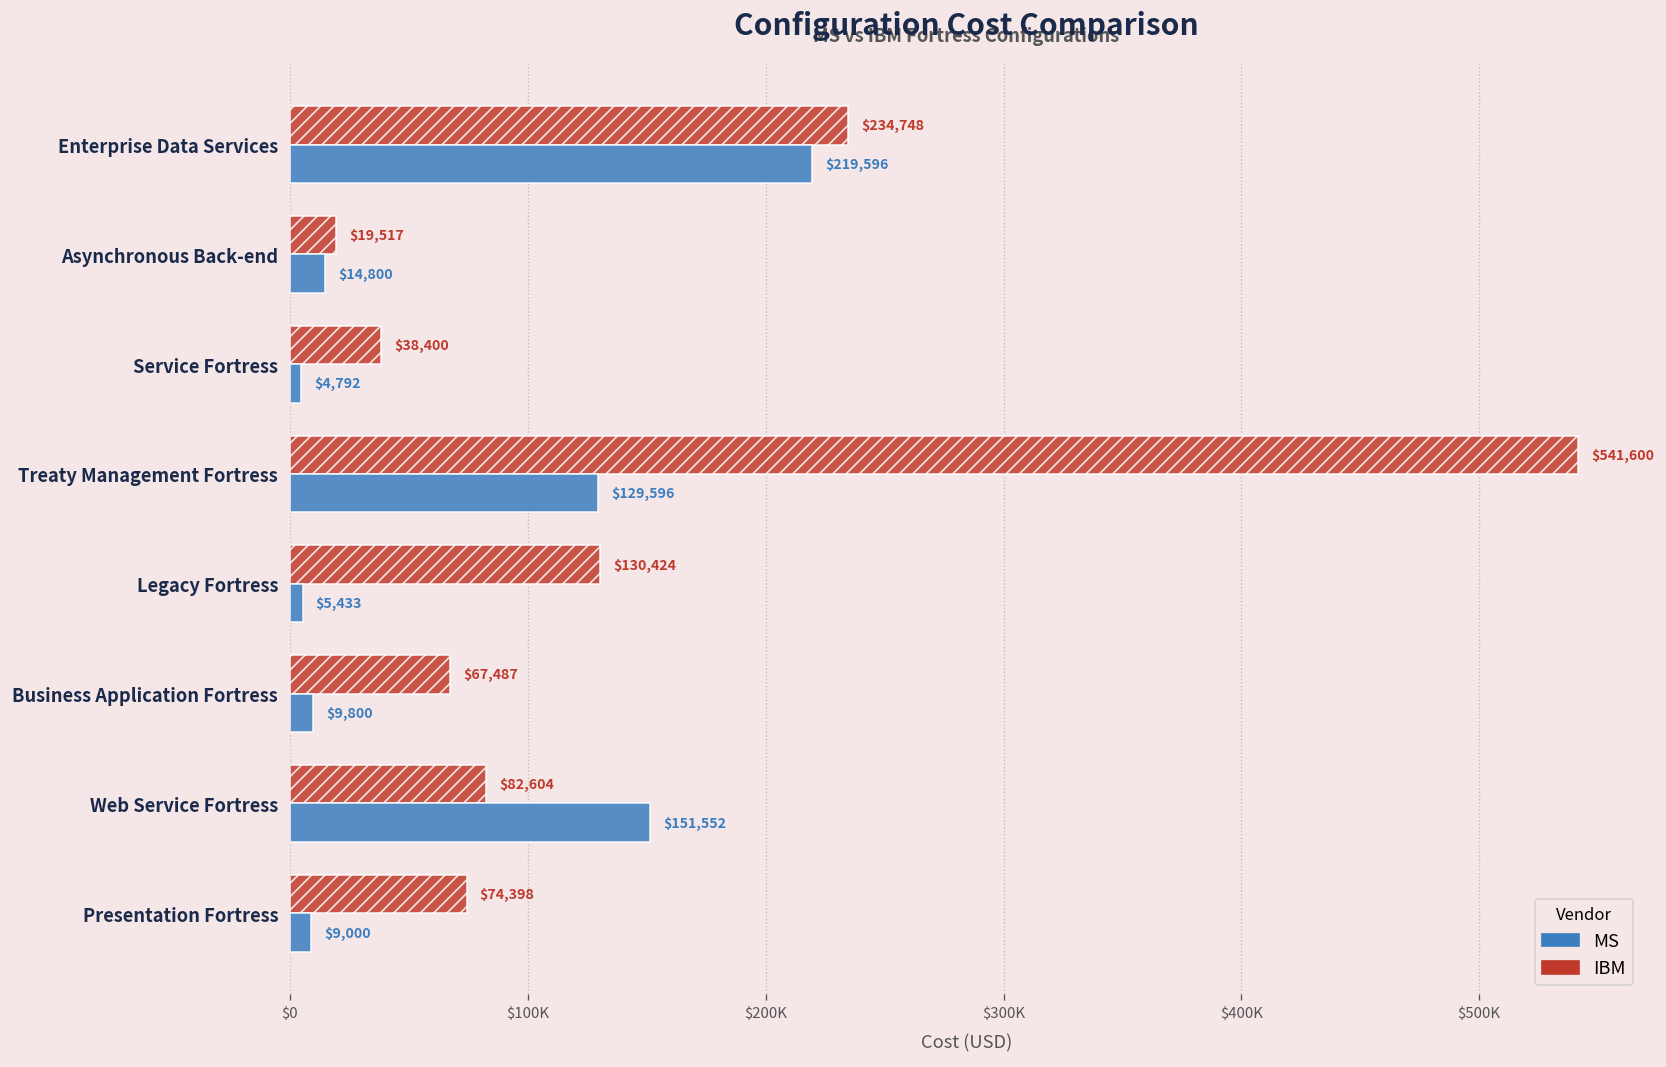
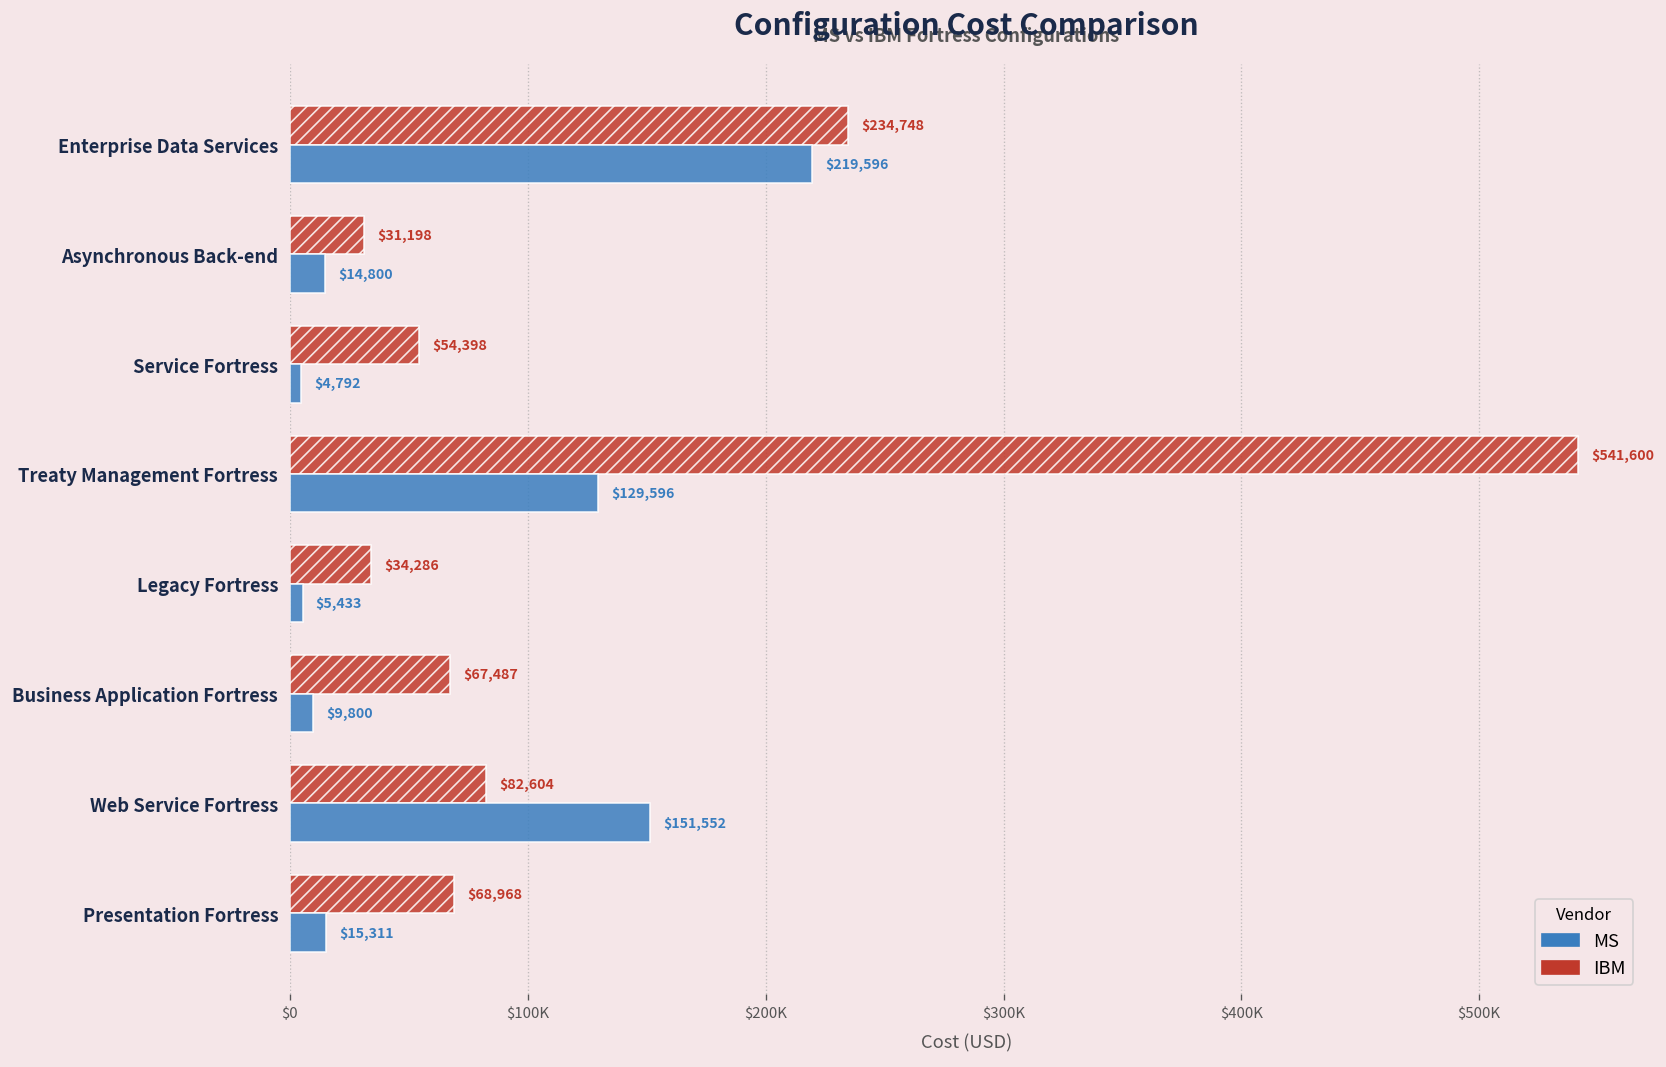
  {
    "IBM": {
      "Enterprise Data Services": "$234,748",
-     "Asynchronous Back-end": "$19,517",
-     "Service Fortress": "$38,400",
+     "Asynchronous Back-end": "$31,198",
+     "Service Fortress": "$54,398",
      "Treaty Management Fortress": "$541,600",
-     "Legacy Fortress": "$130,424",
+     "Legacy Fortress": "$34,286",
      "Business Application Fortress": "$67,487",
      "Web Service Fortress": "$82,604",
-     "Presentation Fortress": "$74,398"
+     "Presentation Fortress": "$68,968"
    },
    "MS": {
      "Enterprise Data Services": "$219,596",
      "Asynchronous Back-end": "$14,800",
      "Service Fortress": "$4,792",
      "Treaty Management Fortress": "$129,596",
      "Legacy Fortress": "$5,433",
      "Business Application Fortress": "$9,800",
      "Web Service Fortress": "$151,552",
-     "Presentation Fortress": "$9,000"
+     "Presentation Fortress": "$15,311"
    }
  }
